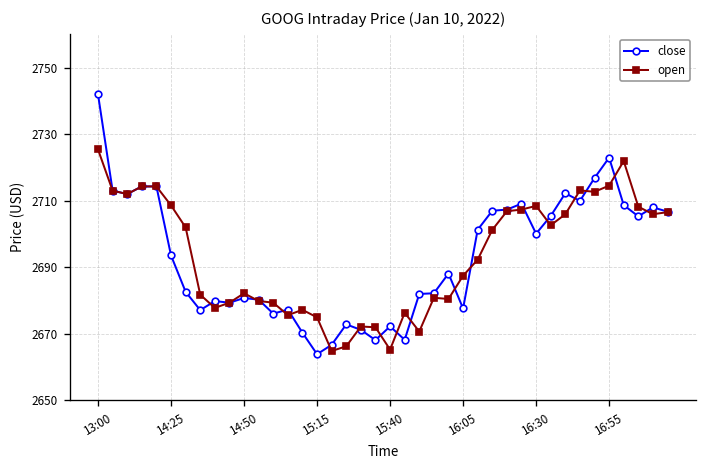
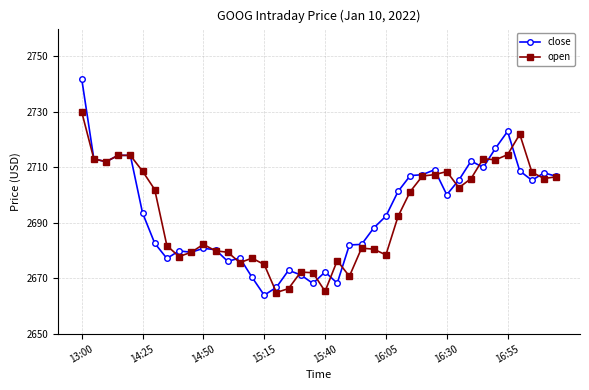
  {
    "close": {
      "13:00": 2742,
      "14:25": 2694,
      "14:50": 2681,
      "15:15": 2664,
      "15:40": 2672,
-     "16:05": 2678,
+     "16:05": 2692,
      "16:30": 2700,
      "16:55": 2723
    },
    "open": {
-     "13:00": 2725,
+     "13:00": 2730,
      "14:25": 2709,
      "14:50": 2682,
      "15:15": 2675,
      "15:40": 2665,
-     "16:05": 2687,
+     "16:05": 2678,
      "16:30": 2708,
      "16:55": 2715
    }
  }
